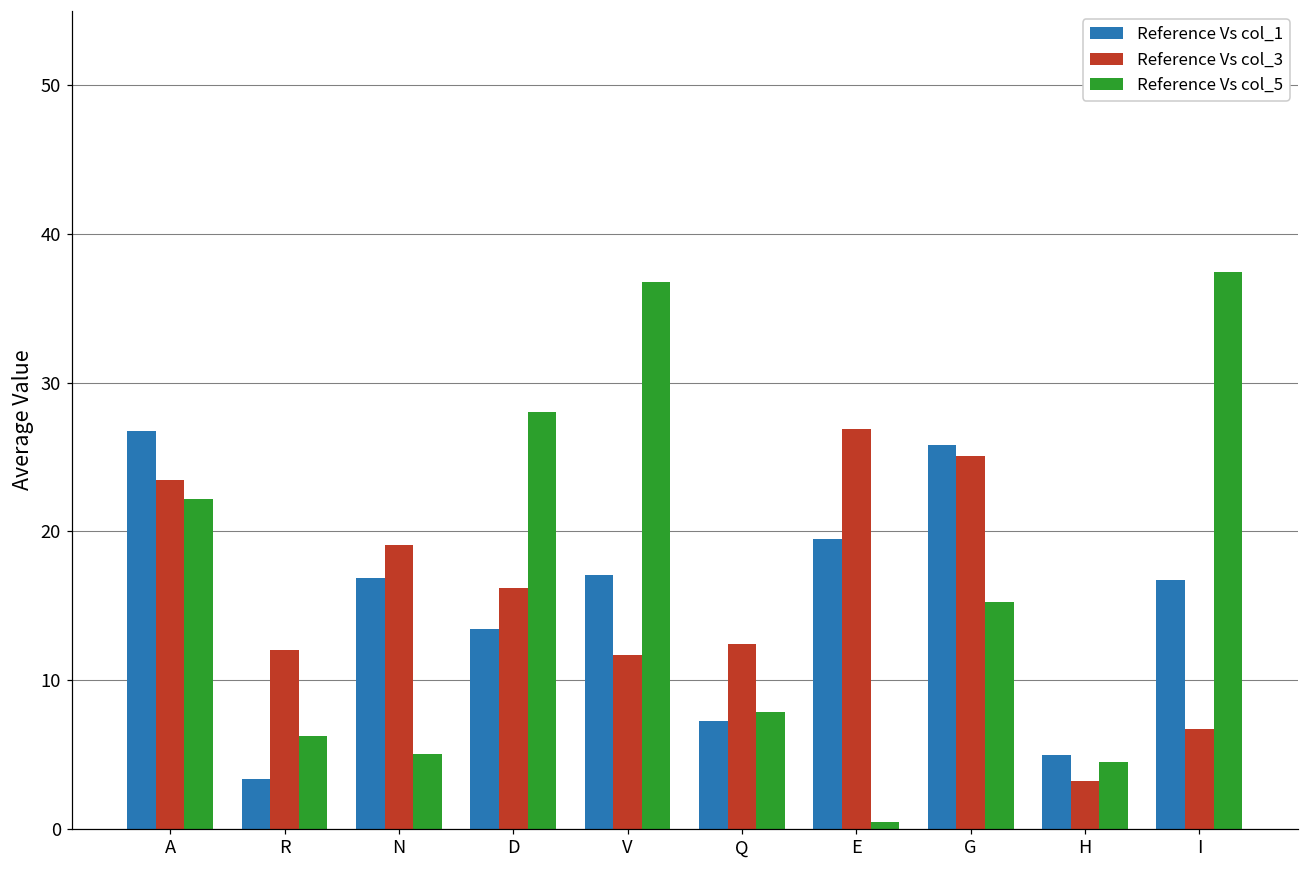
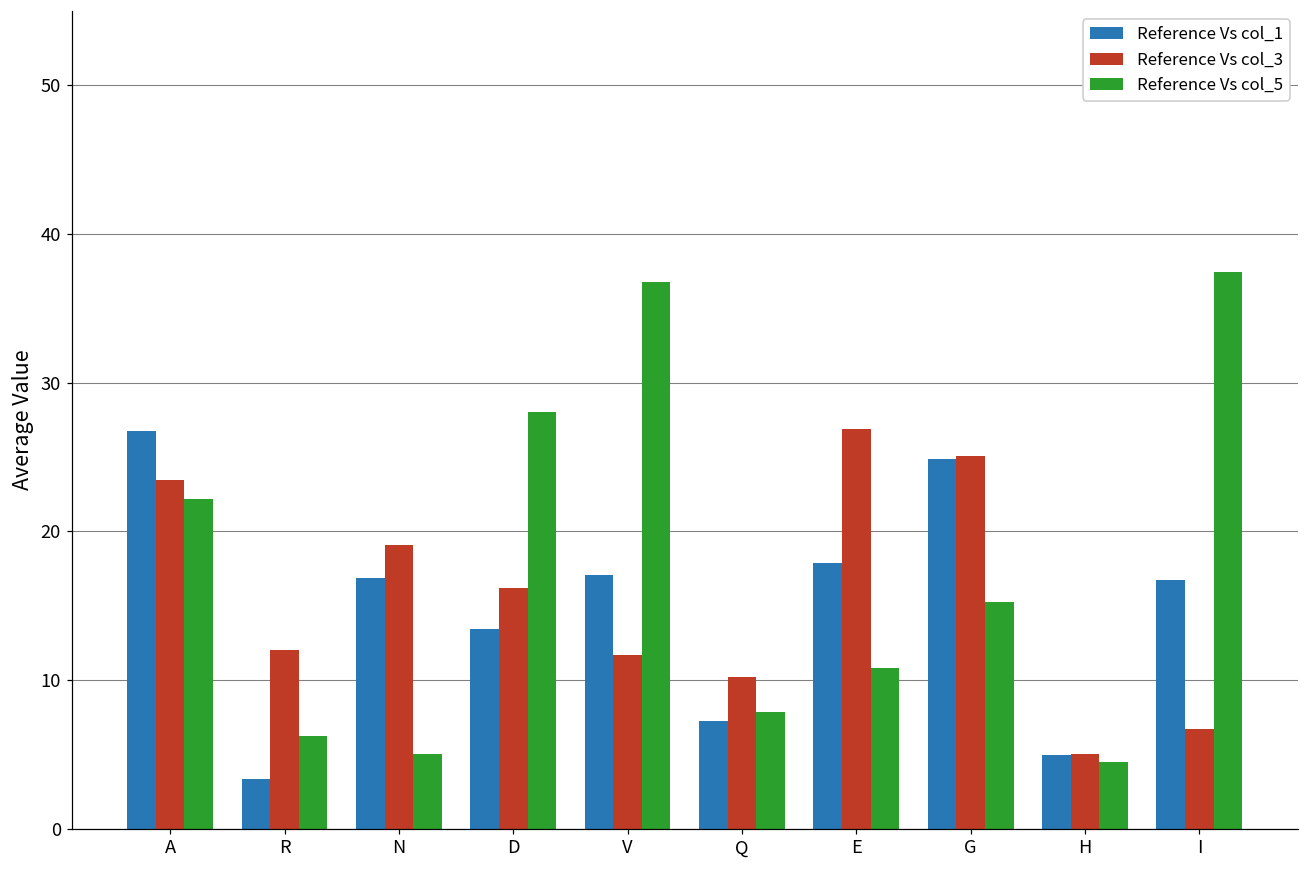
  {
    "Reference Vs col_1": {
      "A": 26.8,
      "R": 3.3,
      "N": 16.9,
      "D": 13.4,
      "V": 17.0,
      "Q": 7.3,
-     "E": 19.5,
-     "G": 25.8,
+     "E": 17.9,
+     "G": 24.9,
      "H": 5.0,
      "I": 16.7
    },
    "Reference Vs col_3": {
      "A": 23.4,
      "R": 12.0,
      "N": 19.1,
      "D": 16.2,
      "V": 11.7,
-     "Q": 12.4,
+     "Q": 10.2,
      "E": 26.9,
      "G": 25.1,
-     "H": 3.2,
+     "H": 5.0,
      "I": 6.7
    },
    "Reference Vs col_5": {
      "A": 22.2,
      "R": 6.2,
      "N": 5.0,
      "D": 28.0,
      "V": 36.8,
      "Q": 7.8,
-     "E": 0.4,
+     "E": 10.8,
      "G": 15.2,
      "H": 4.5,
      "I": 37.5
    }
  }
